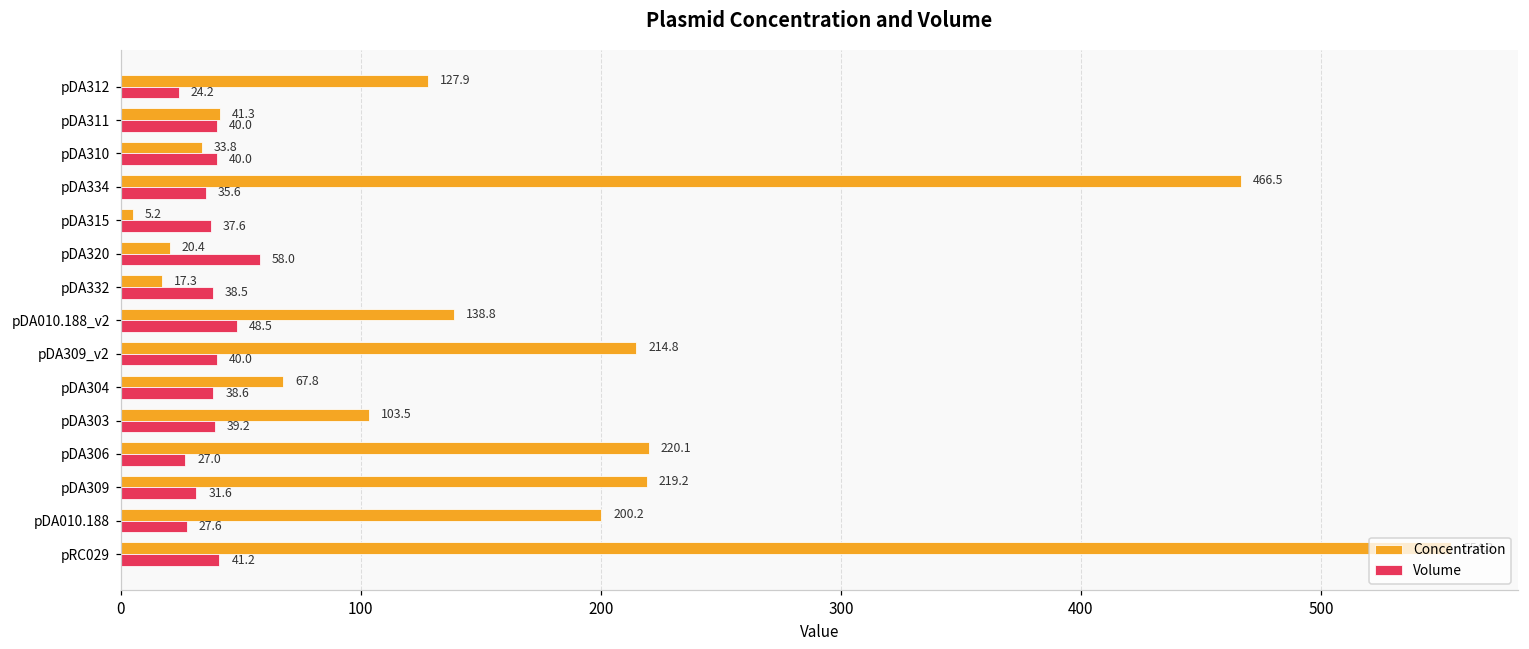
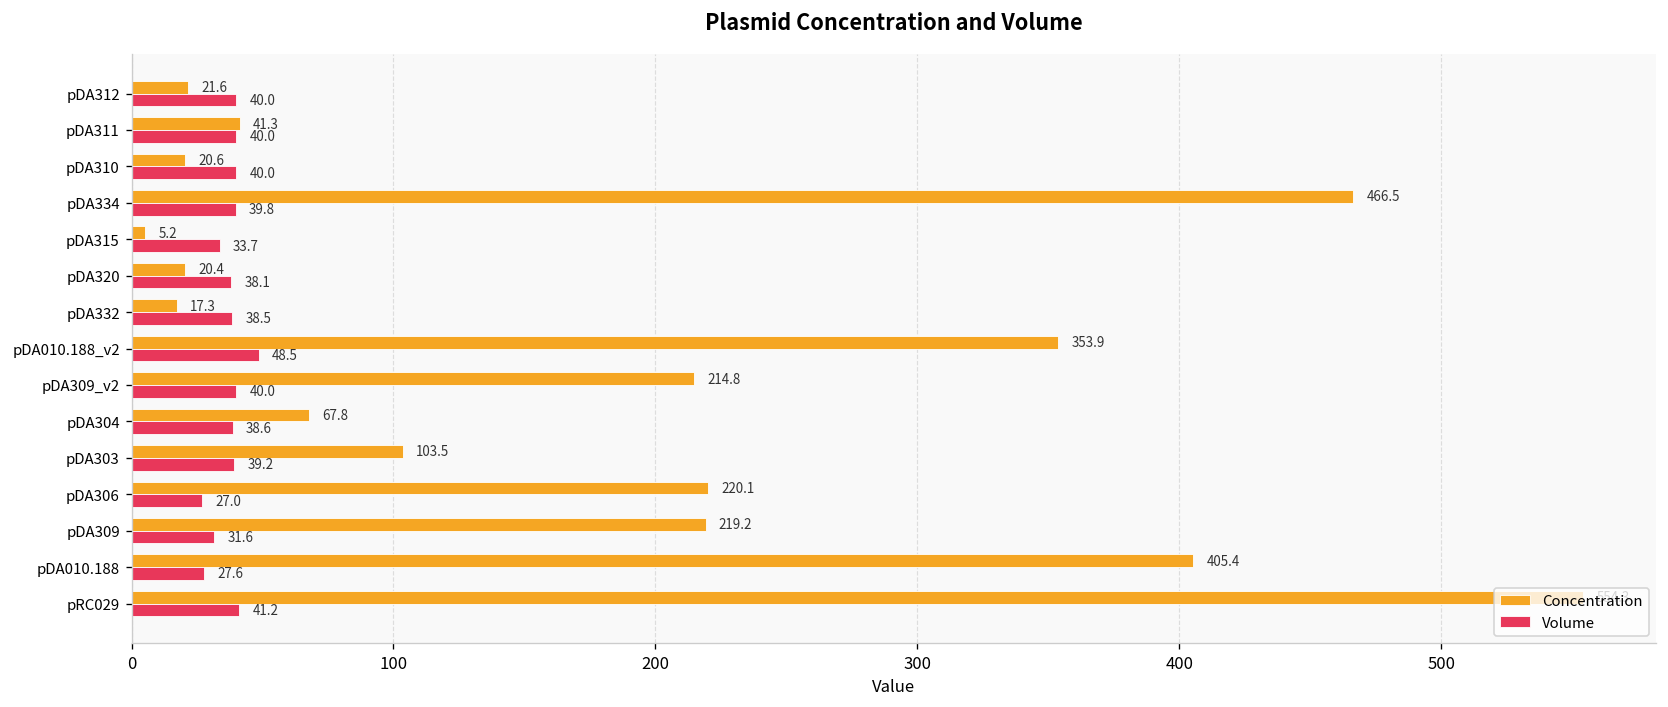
  {
    "Concentration": {
-     "pDA312": 127.9,
+     "pDA312": 21.6,
      "pDA311": 41.3,
-     "pDA310": 33.8,
+     "pDA310": 20.6,
      "pDA334": 466.5,
      "pDA315": 5.2,
      "pDA320": 20.4,
      "pDA332": 17.3,
-     "pDA010.188_v2": 138.8,
+     "pDA010.188_v2": 353.9,
      "pDA309_v2": 214.8,
      "pDA304": 67.8,
      "pDA303": 103.5,
      "pDA306": 220.1,
      "pDA309": 219.2,
-     "pDA010.188": 200.2
+     "pDA010.188": 405.4
    },
    "Volume": {
-     "pDA312": 24.2,
+     "pDA312": 40.0,
      "pDA311": 40.0,
      "pDA310": 40.0,
-     "pDA334": 35.6,
-     "pDA315": 37.6,
-     "pDA320": 58.0,
+     "pDA334": 39.8,
+     "pDA315": 33.7,
+     "pDA320": 38.1,
      "pDA332": 38.5,
      "pDA010.188_v2": 48.5,
      "pDA309_v2": 40.0,
      "pDA304": 38.6,
      "pDA303": 39.2,
      "pDA306": 27.0,
      "pDA309": 31.6,
      "pDA010.188": 27.6,
      "pRC029": 41.2
    }
  }
